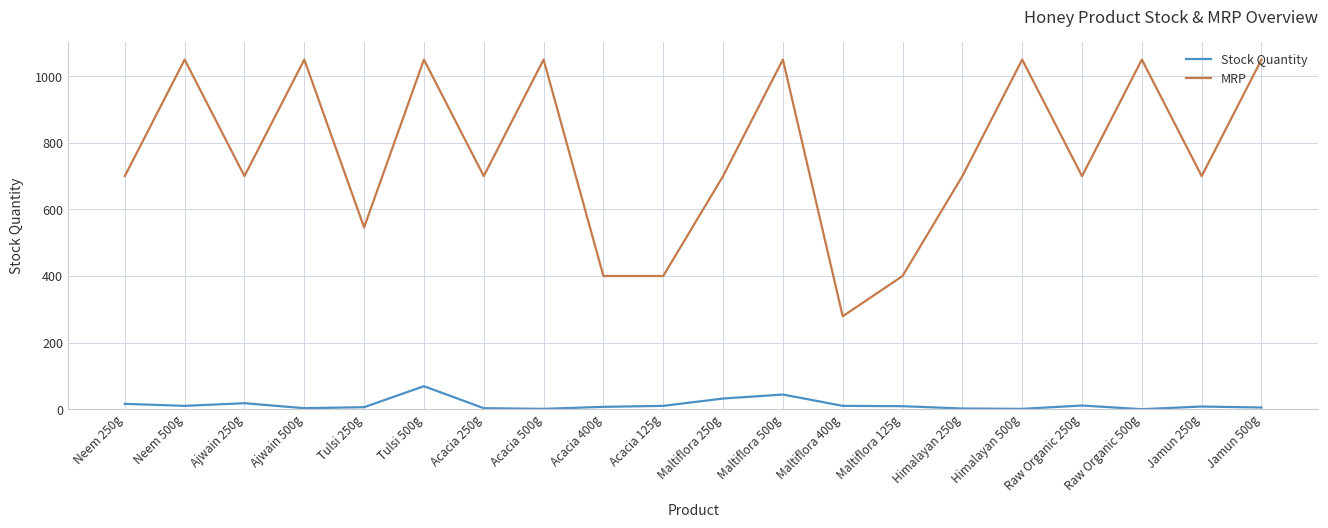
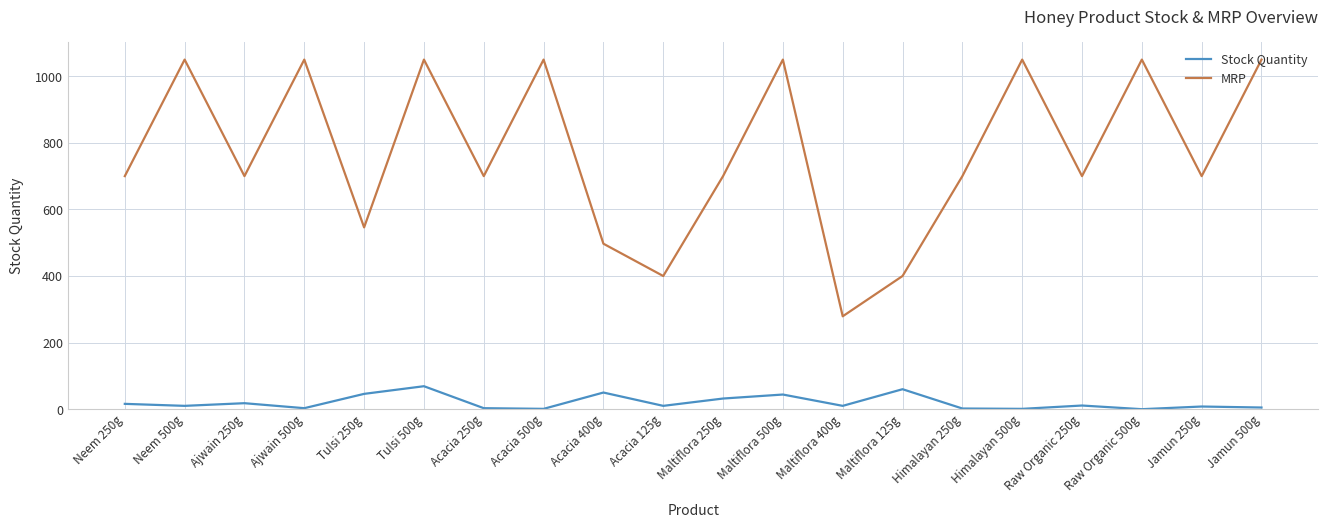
  {
    "Stock Quantity": {
      "Neem 250g": 20,
      "Neem 500g": 10,
      "Ajwain 250g": 20,
      "Ajwain 500g": 0,
-     "Tulsi 250g": 10,
+     "Tulsi 250g": 50,
      "Tulsi 500g": 70,
      "Acacia 250g": 0,
      "Acacia 500g": 0,
-     "Acacia 400g": 10,
+     "Acacia 400g": 50,
      "Acacia 125g": 10,
      "Maltiflora 250g": 30,
      "Maltiflora 500g": 40,
      "Maltiflora 400g": 10,
-     "Maltiflora 125g": 10,
+     "Maltiflora 125g": 60,
      "Himalayan 250g": 0,
      "Himalayan 500g": 0,
      "Raw Organic 250g": 10,
      "Raw Organic 500g": 0,
      "Jamun 250g": 10,
      "Jamun 500g": 10
    },
    "MRP": {
      "Neem 250g": 700,
      "Neem 500g": 1050,
      "Ajwain 250g": 700,
      "Ajwain 500g": 1050,
      "Tulsi 250g": 550,
      "Tulsi 500g": 1050,
      "Acacia 250g": 700,
      "Acacia 500g": 1050,
-     "Acacia 400g": 400,
+     "Acacia 400g": 500,
      "Acacia 125g": 400,
      "Maltiflora 250g": 700,
      "Maltiflora 500g": 1050,
      "Maltiflora 400g": 280,
      "Maltiflora 125g": 400,
      "Himalayan 250g": 700,
      "Himalayan 500g": 1050,
      "Raw Organic 250g": 700,
      "Raw Organic 500g": 1050,
      "Jamun 250g": 700,
      "Jamun 500g": 1050
    }
  }
